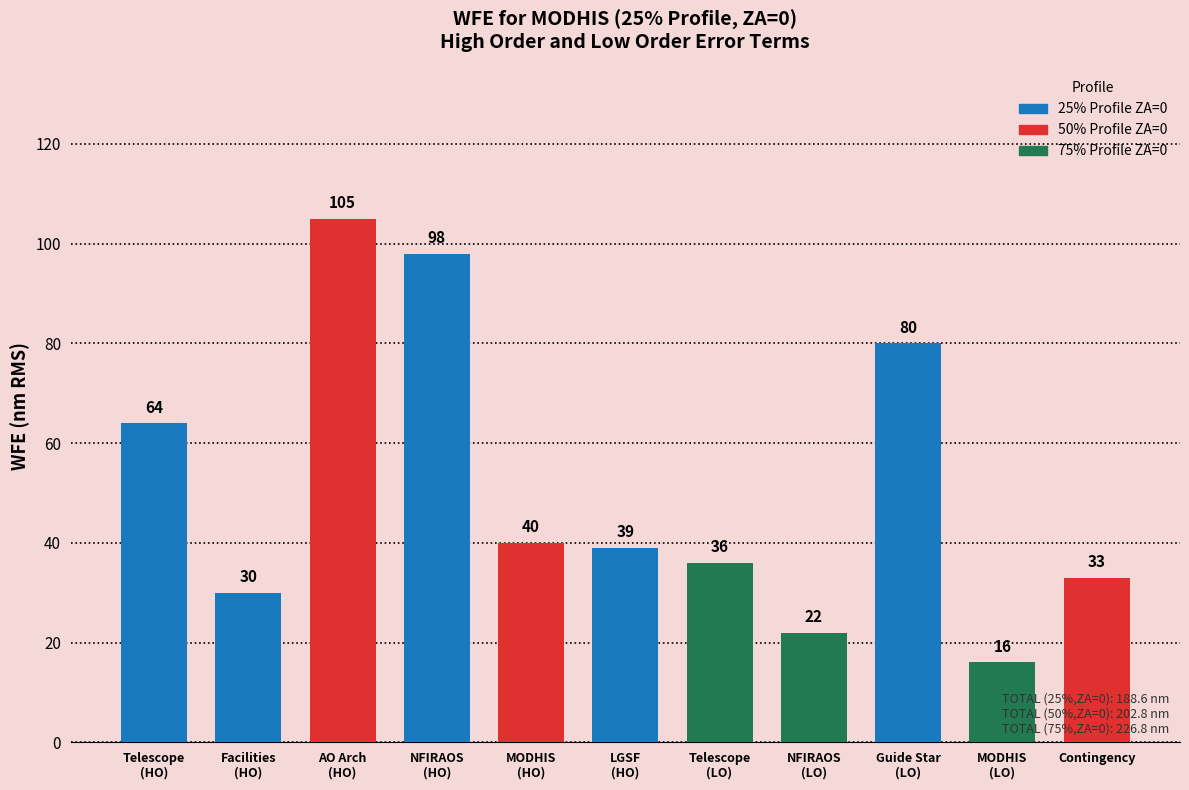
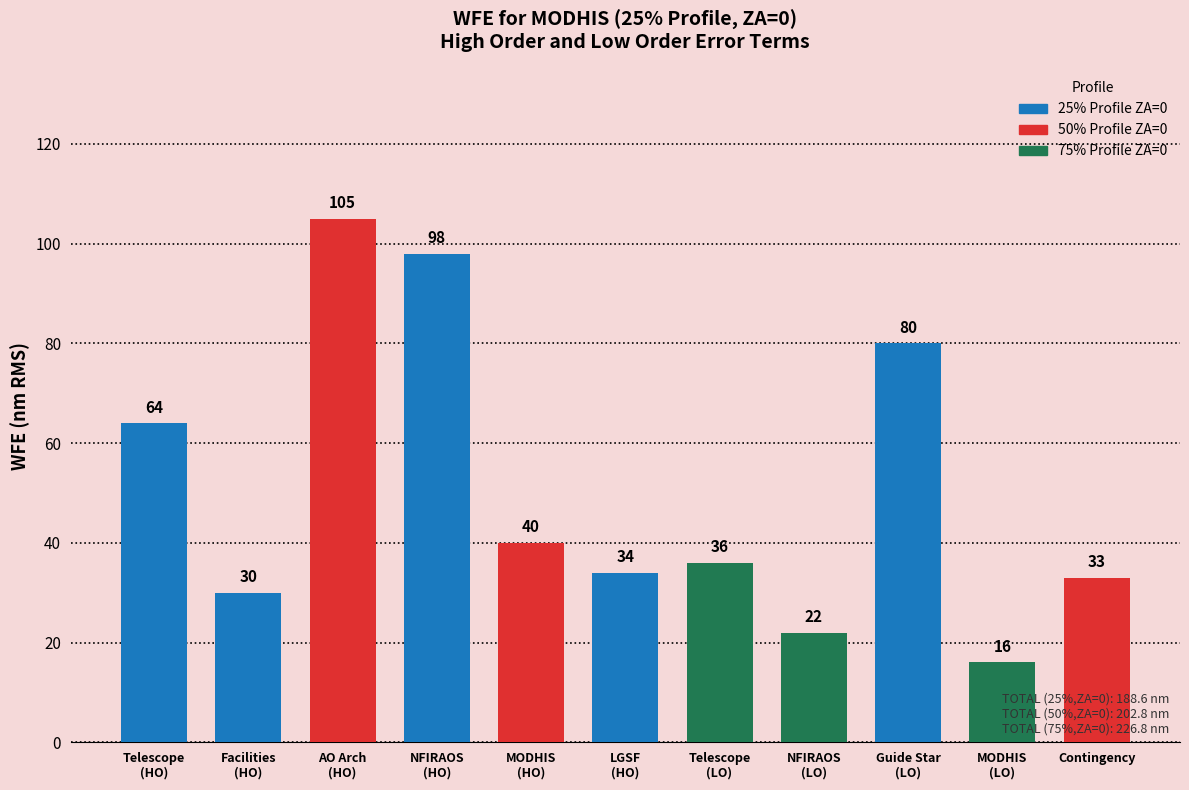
  {
    "Telescope (HO)": 64,
    "Facilities (HO)": 30,
    "AO Arch (HO)": 105,
    "NFIRAOS (HO)": 98,
    "MODHIS (HO)": 40,
-   "LGSF (HO)": 39,
+   "LGSF (HO)": 34,
    "Telescope (LO)": 36,
    "NFIRAOS (LO)": 22,
    "Guide Star (LO)": 80,
    "MODHIS (LO)": 16,
    "Contingency": 33
  }
